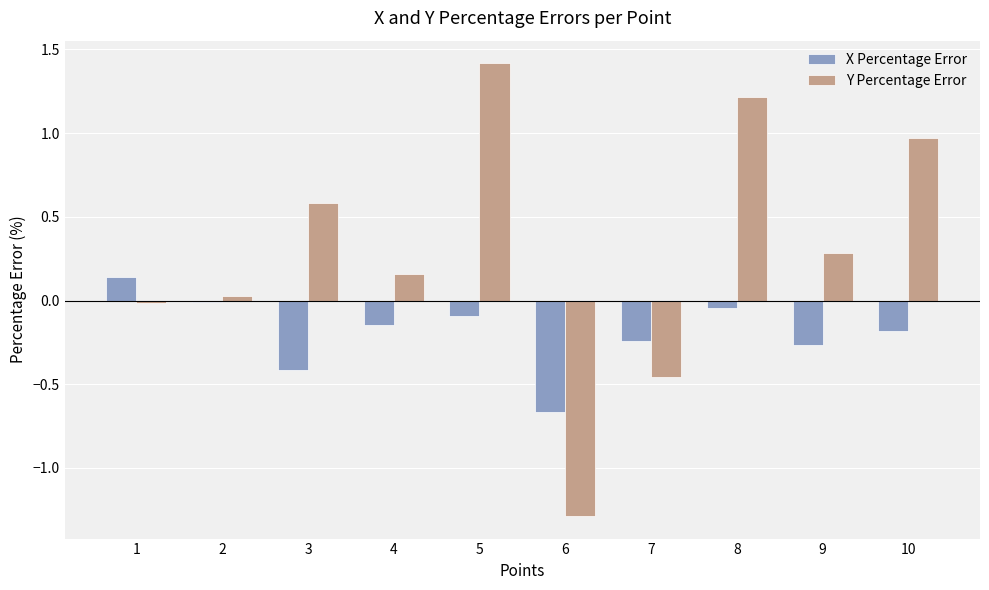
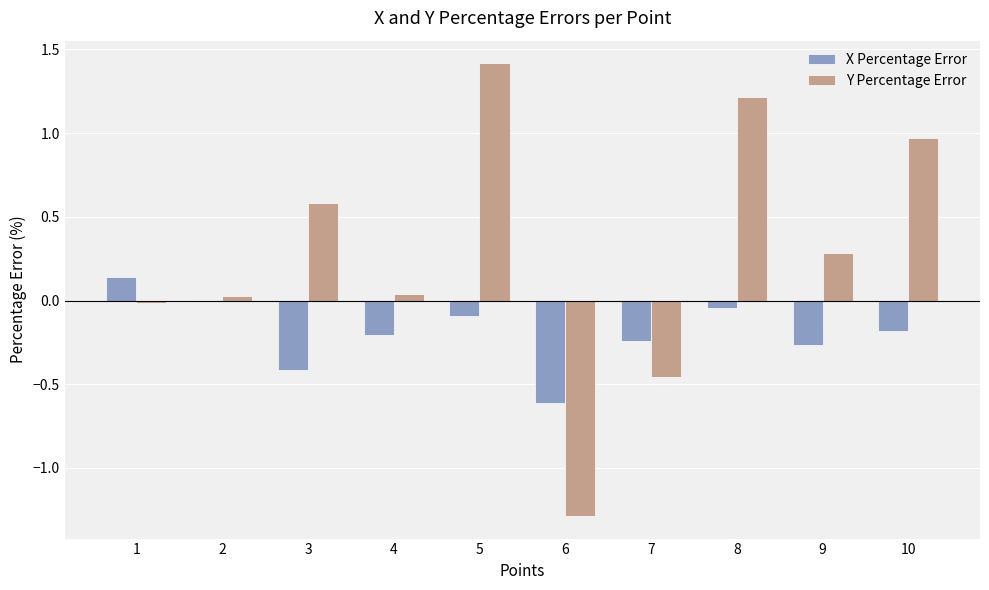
  {
    "X Percentage Error": {
      "1": 0.14,
      "3": -0.41,
-     "4": -0.14,
+     "4": -0.20,
      "5": -0.09,
-     "6": -0.67,
+     "6": -0.61,
      "7": -0.24,
      "8": -0.04,
      "9": -0.27,
      "10": -0.18
    },
    "Y Percentage Error": {
      "1": -0.02,
      "2": 0.03,
      "3": 0.58,
-     "4": 0.16,
+     "4": 0.04,
      "5": 1.42,
      "6": -1.29,
      "7": -0.46,
      "8": 1.21,
      "9": 0.28,
      "10": 0.97
    }
  }
